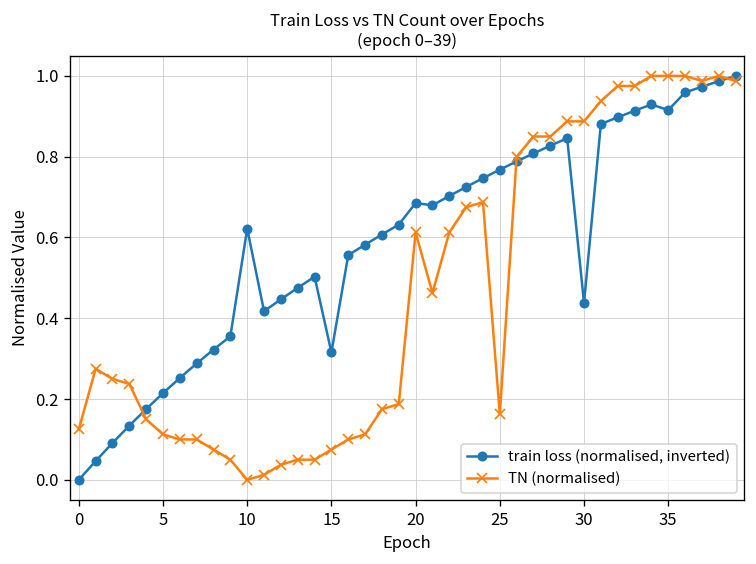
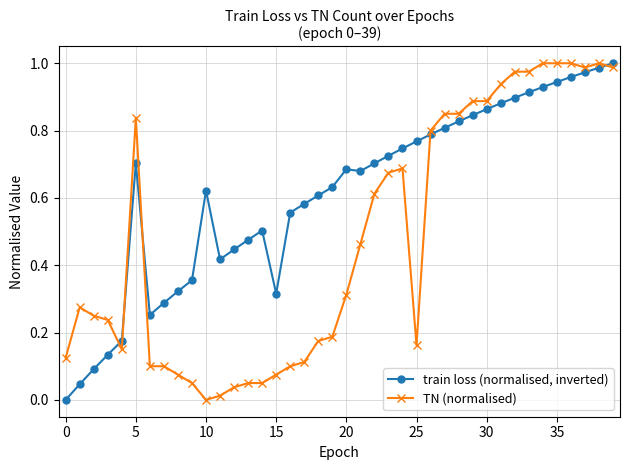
  {
    "train loss (normalised, inverted)": {
      "0": 0.00,
-     "5": 0.21,
+     "5": 0.70,
      "10": 0.62,
      "15": 0.32,
      "20": 0.69,
      "25": 0.77,
-     "30": 0.44,
-     "35": 0.92
+     "30": 0.86,
+     "35": 0.94
    },
    "TN (normalised)": {
      "0": 0.13,
-     "5": 0.11,
+     "5": 0.84,
      "10": 0.00,
      "15": 0.08,
-     "20": 0.61,
+     "20": 0.31,
      "25": 0.16,
      "30": 0.89,
      "35": 1.00
    }
  }
